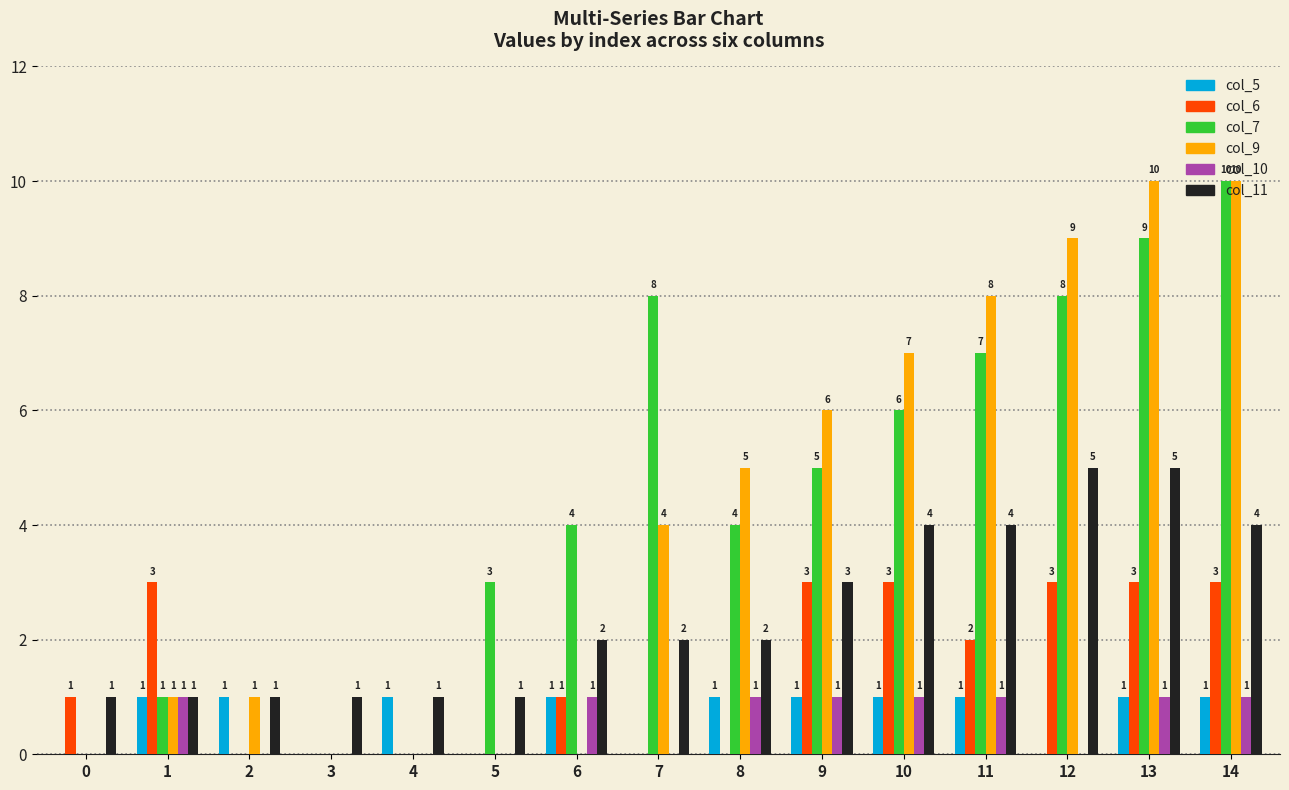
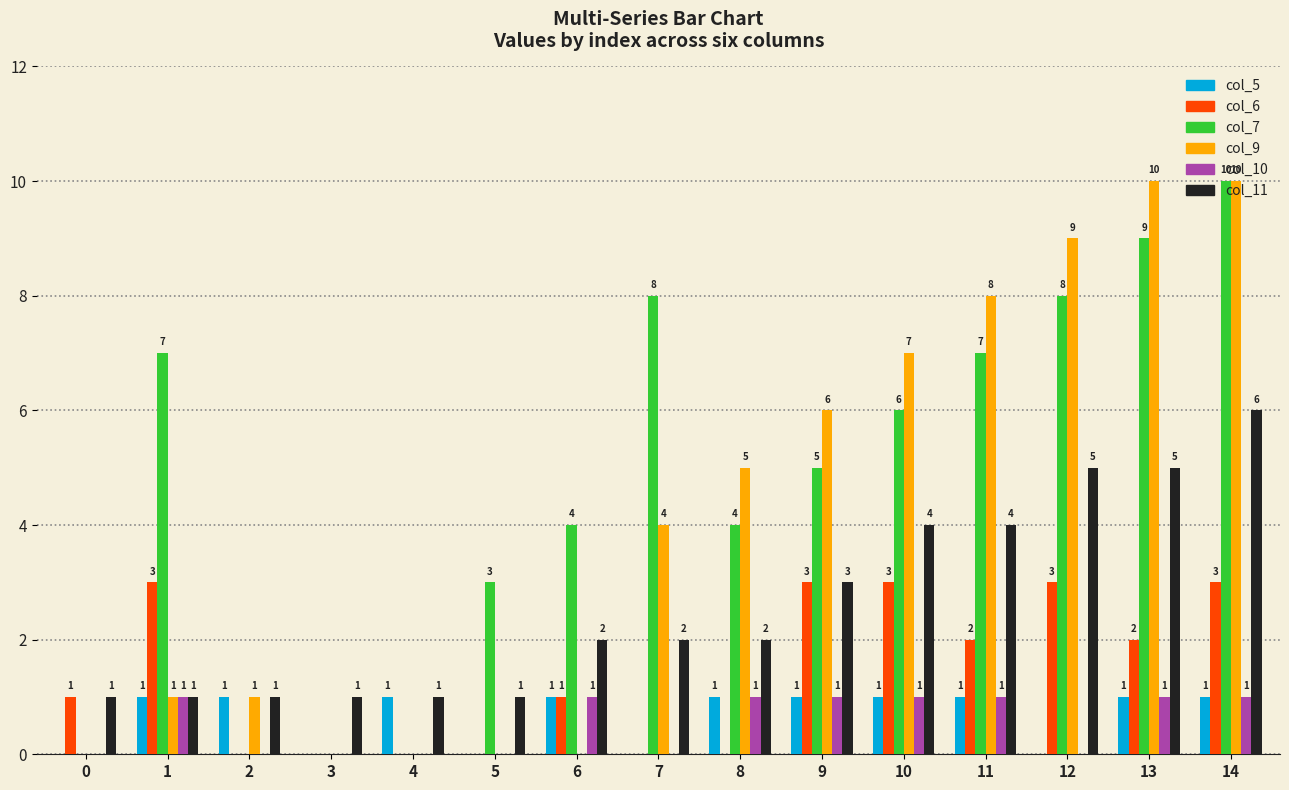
  {
    "col_5": {
      "1": 1,
      "2": 1,
      "4": 1,
      "6": 1,
      "8": 1,
      "9": 1,
      "10": 1,
      "11": 1,
      "13": 1,
      "14": 1
    },
    "col_6": {
      "0": 1,
      "1": 3,
      "6": 1,
      "9": 3,
      "10": 3,
      "11": 2,
      "12": 3,
-     "13": 3,
+     "13": 2,
      "14": 3
    },
    "col_7": {
-     "1": 1,
+     "1": 7,
      "5": 3,
      "6": 4,
      "7": 8,
      "8": 4,
      "9": 5,
      "10": 6,
      "11": 7,
      "12": 8,
      "13": 9,
      "14": 10
    },
    "col_9": {
      "1": 1,
      "2": 1,
      "7": 4,
      "8": 5,
      "9": 6,
      "10": 7,
      "11": 8,
      "12": 9,
      "13": 10,
      "14": 10
    },
    "col_10": {
      "1": 1,
      "6": 1,
      "8": 1,
      "9": 1,
      "10": 1,
      "11": 1,
      "13": 1,
      "14": 1
    },
    "col_11": {
      "0": 1,
      "1": 1,
      "2": 1,
      "3": 1,
      "4": 1,
      "5": 1,
      "6": 2,
      "7": 2,
      "8": 2,
      "9": 3,
      "10": 4,
      "11": 4,
      "12": 5,
      "13": 5,
-     "14": 4
+     "14": 6
    }
  }
